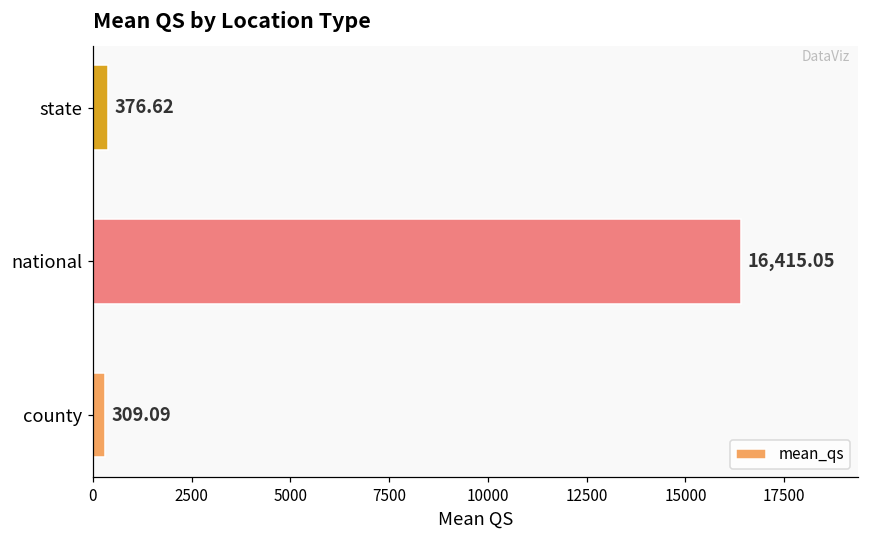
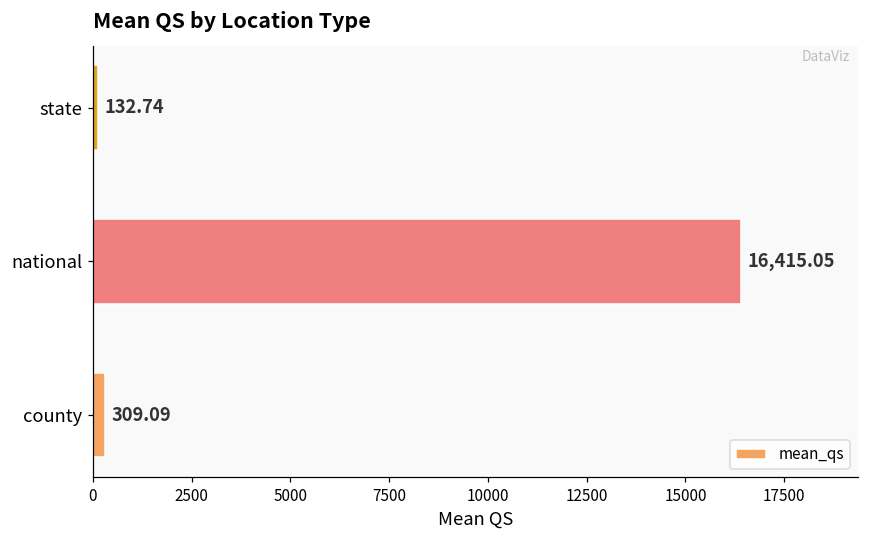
  {
-   "state": "376.62",
+   "state": "132.74",
    "national": "16,415.05",
    "county": "309.09"
  }
